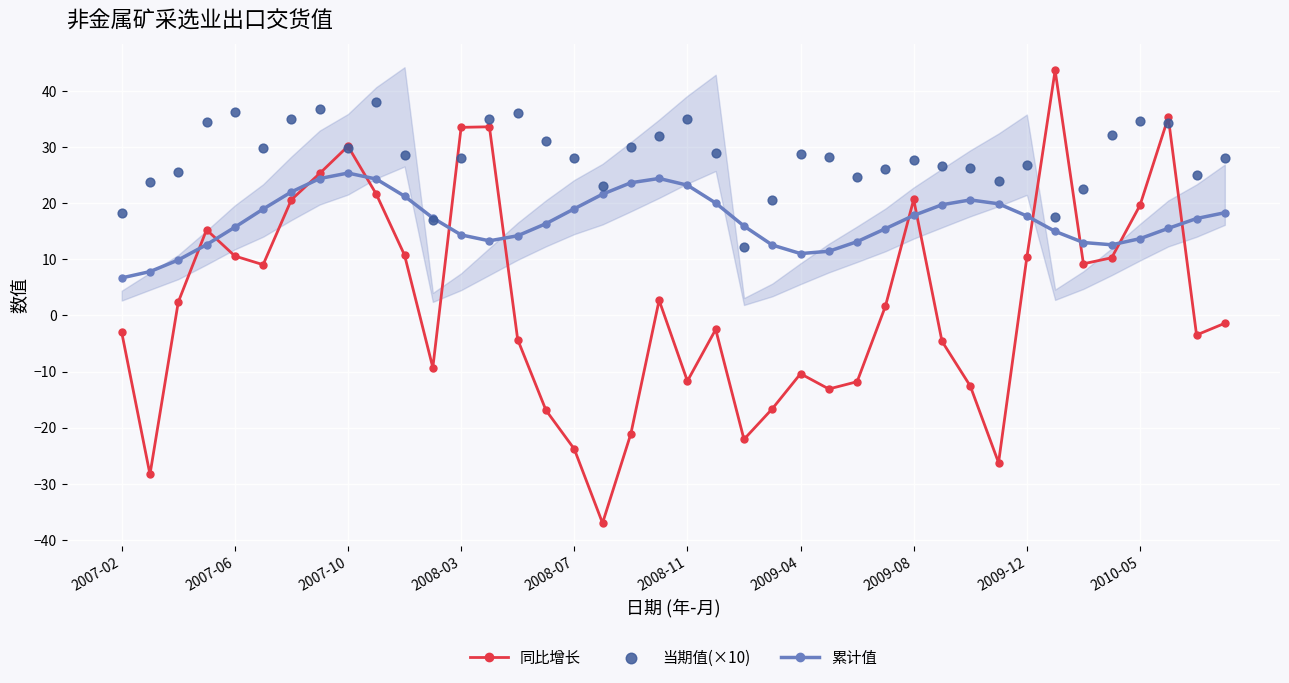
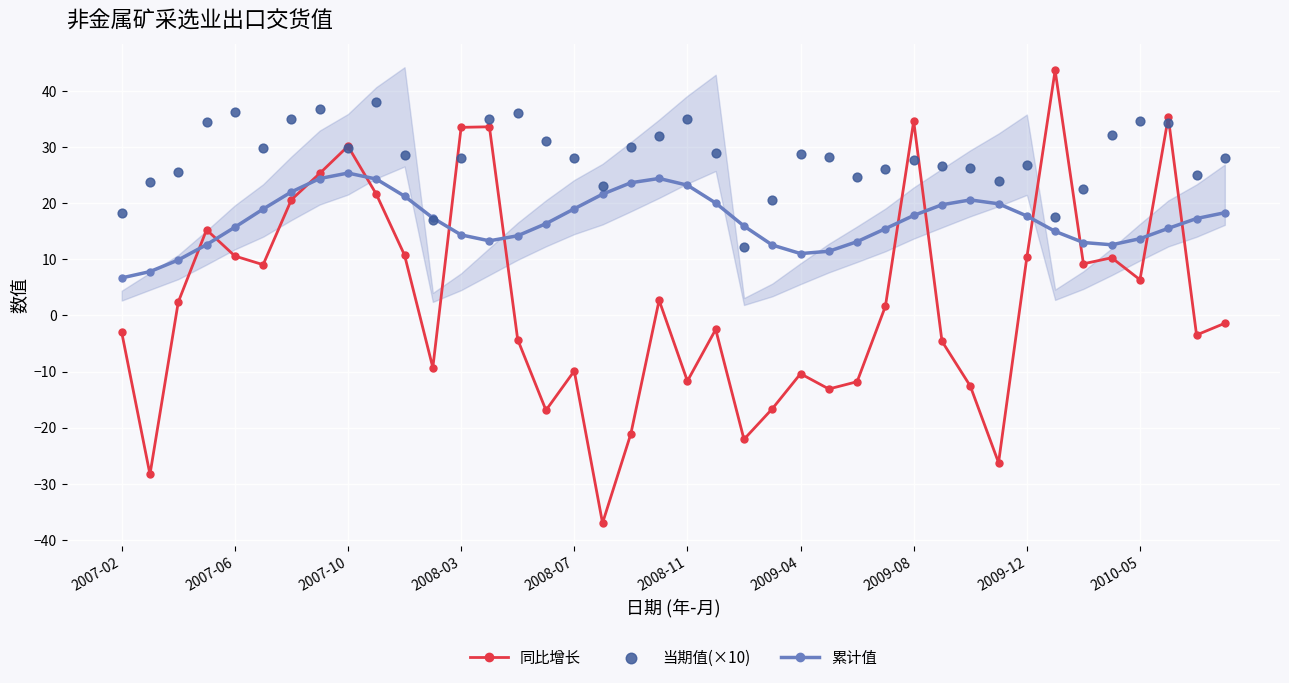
  {
    "同比增长": {
      "2007-02": -3,
      "2007-06": 11,
      "2008-03": 34,
-     "2008-07": -24,
+     "2008-07": -10,
      "2008-11": -12,
      "2009-04": -10,
-     "2009-08": 21,
+     "2009-08": 35,
      "2009-12": 10,
-     "2010-05": 20
+     "2010-05": 6
    }
  }
